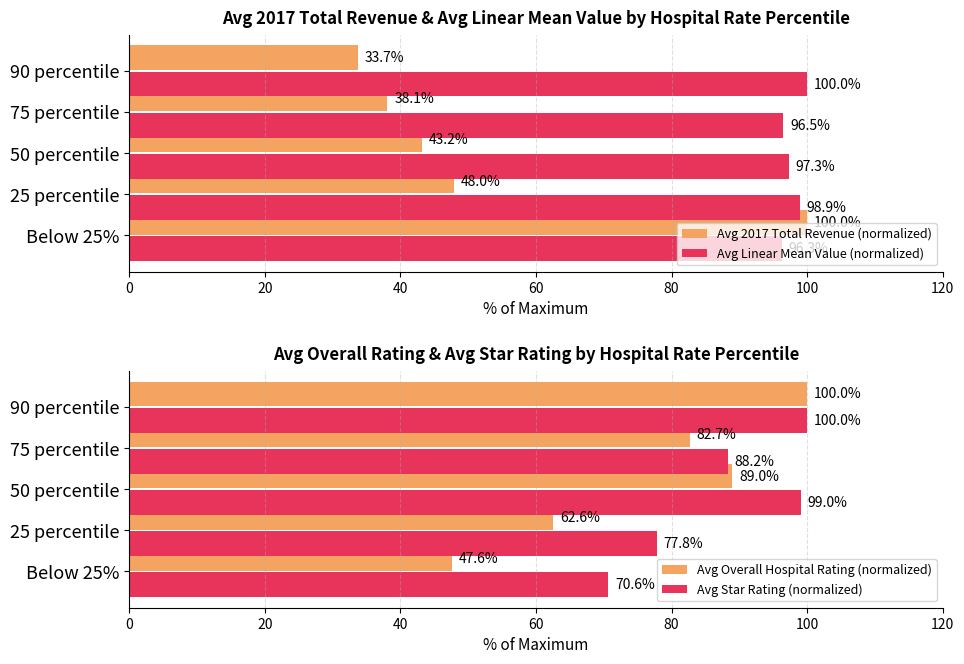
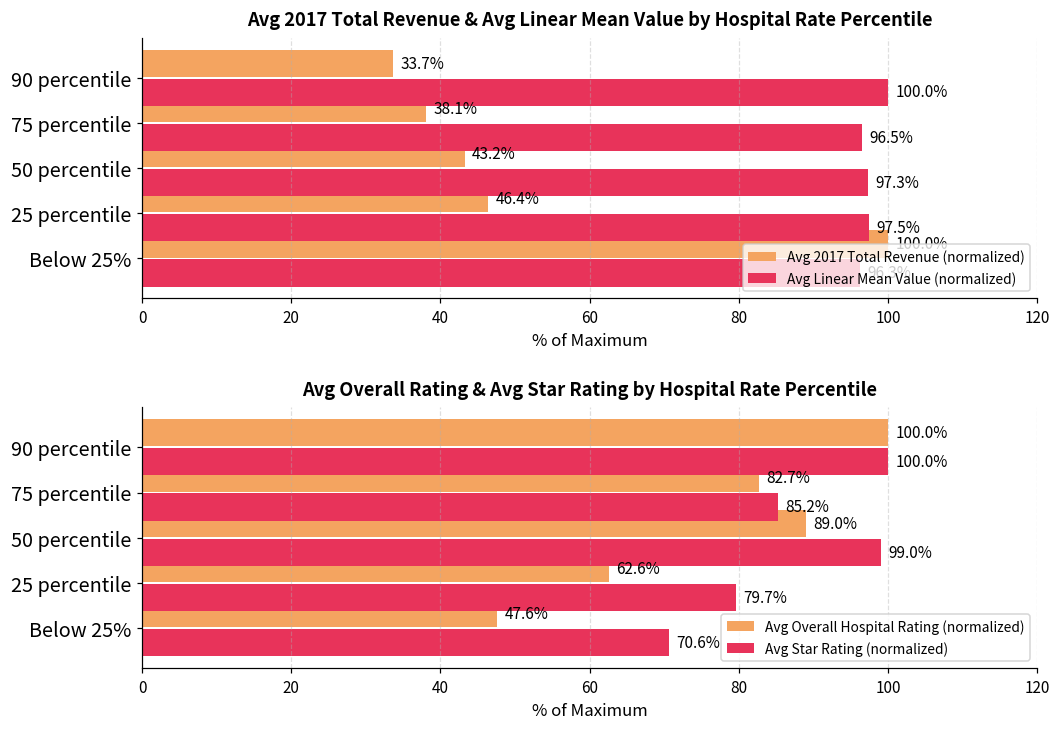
  {
    "Avg 2017 Total Revenue & Avg Linear Mean Value by Hospital Rate Percentile": {
      "Avg 2017 Total Revenue (normalized)": {
        "90 percentile": "33.7%",
        "75 percentile": "38.1%",
        "50 percentile": "43.2%",
-       "25 percentile": "48.0%"
+       "25 percentile": "46.4%"
      },
      "Avg Linear Mean Value (normalized)": {
        "90 percentile": "100.0%",
        "75 percentile": "96.5%",
        "50 percentile": "97.3%",
-       "25 percentile": "98.9%"
+       "25 percentile": "97.5%"
      }
    },
    "Avg Overall Rating & Avg Star Rating by Hospital Rate Percentile": {
      "Avg Overall Hospital Rating (normalized)": {
        "90 percentile": "100.0%",
        "75 percentile": "82.7%",
        "50 percentile": "89.0%",
        "25 percentile": "62.6%",
        "Below 25%": "47.6%"
      },
      "Avg Star Rating (normalized)": {
        "90 percentile": "100.0%",
-       "75 percentile": "88.2%",
+       "75 percentile": "85.2%",
        "50 percentile": "99.0%",
-       "25 percentile": "77.8%",
+       "25 percentile": "79.7%",
        "Below 25%": "70.6%"
      }
    }
  }
